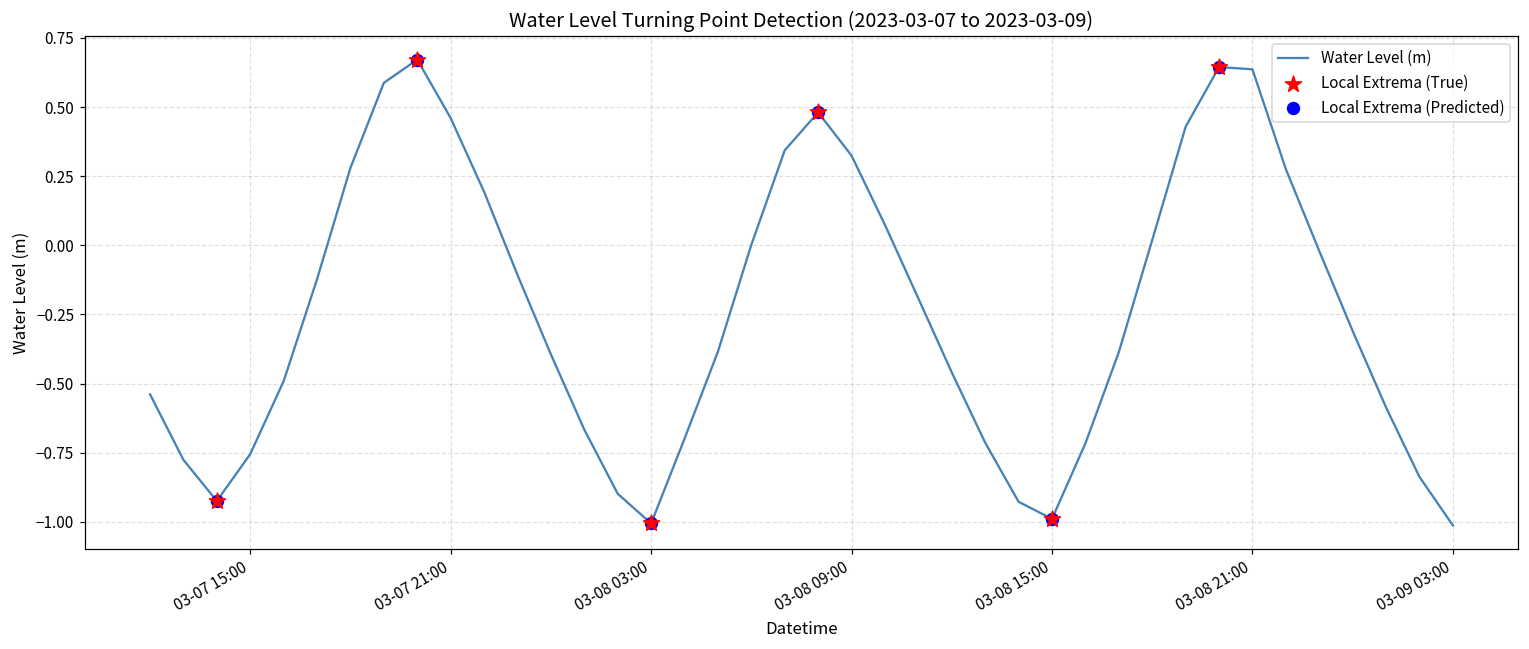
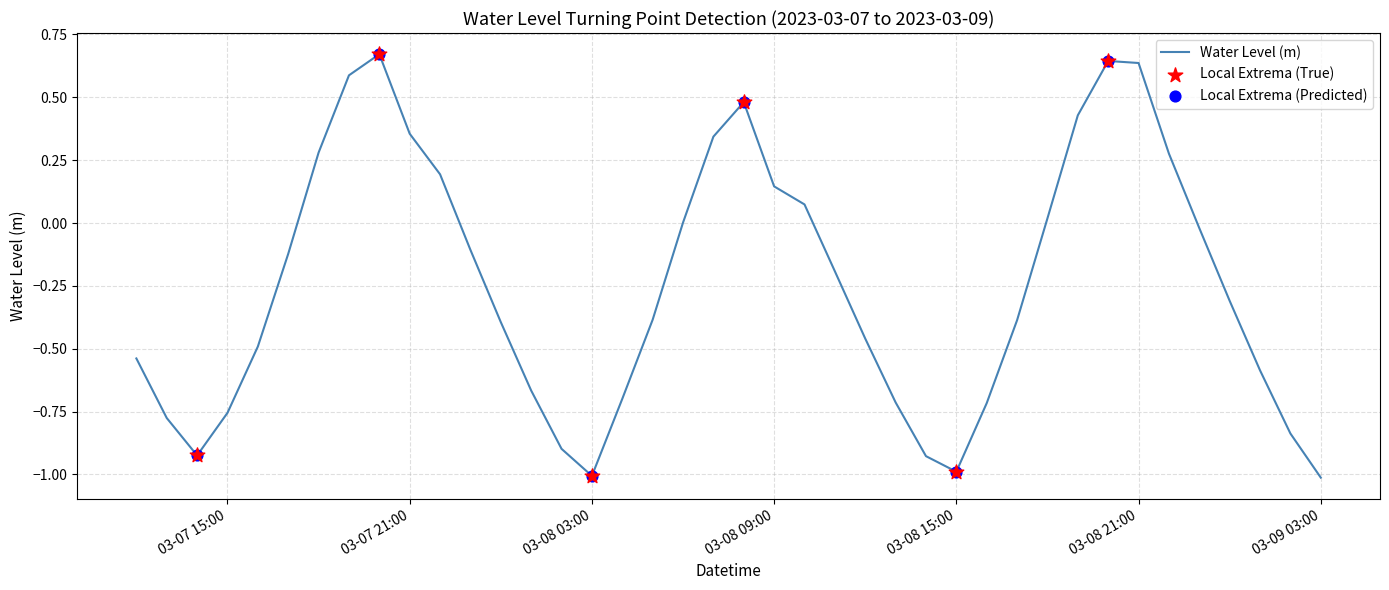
  {
    "Water Level (m)": {
      "03-07 15:00": -0.76,
-     "03-07 21:00": 0.46,
-     "03-08 09:00": 0.32,
+     "03-07 21:00": 0.36,
+     "03-08 09:00": 0.15,
      "03-08 21:00": 0.64,
      "03-09 03:00": -1.01
    }
  }
